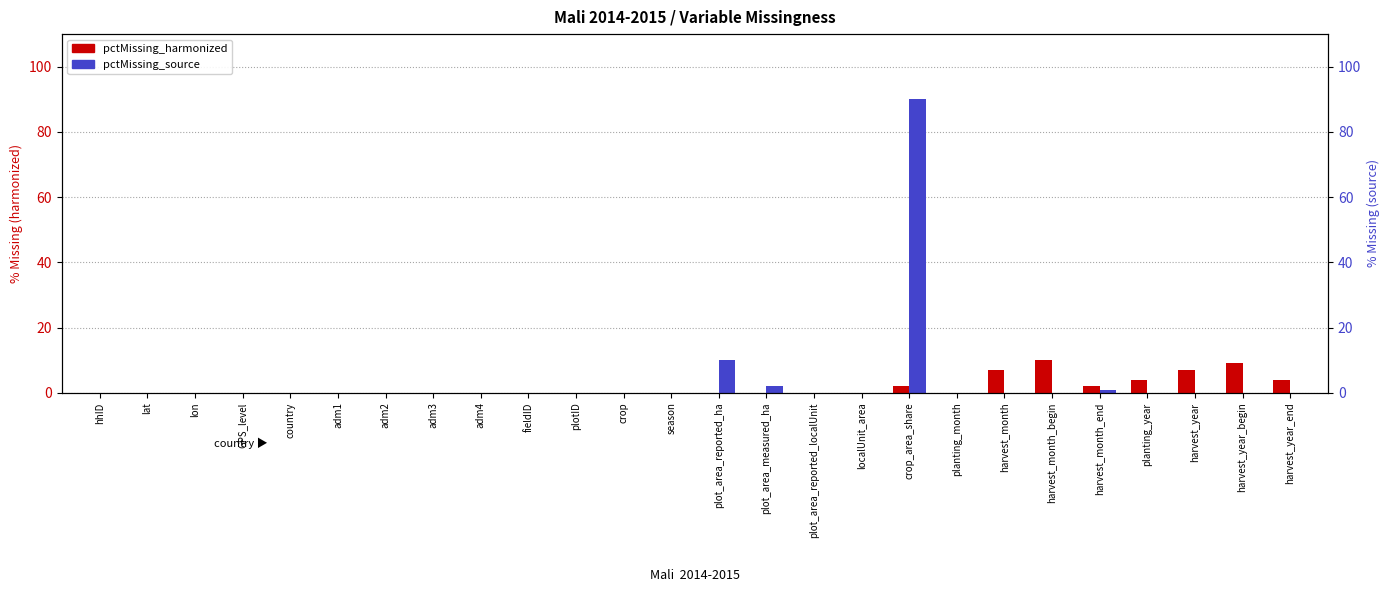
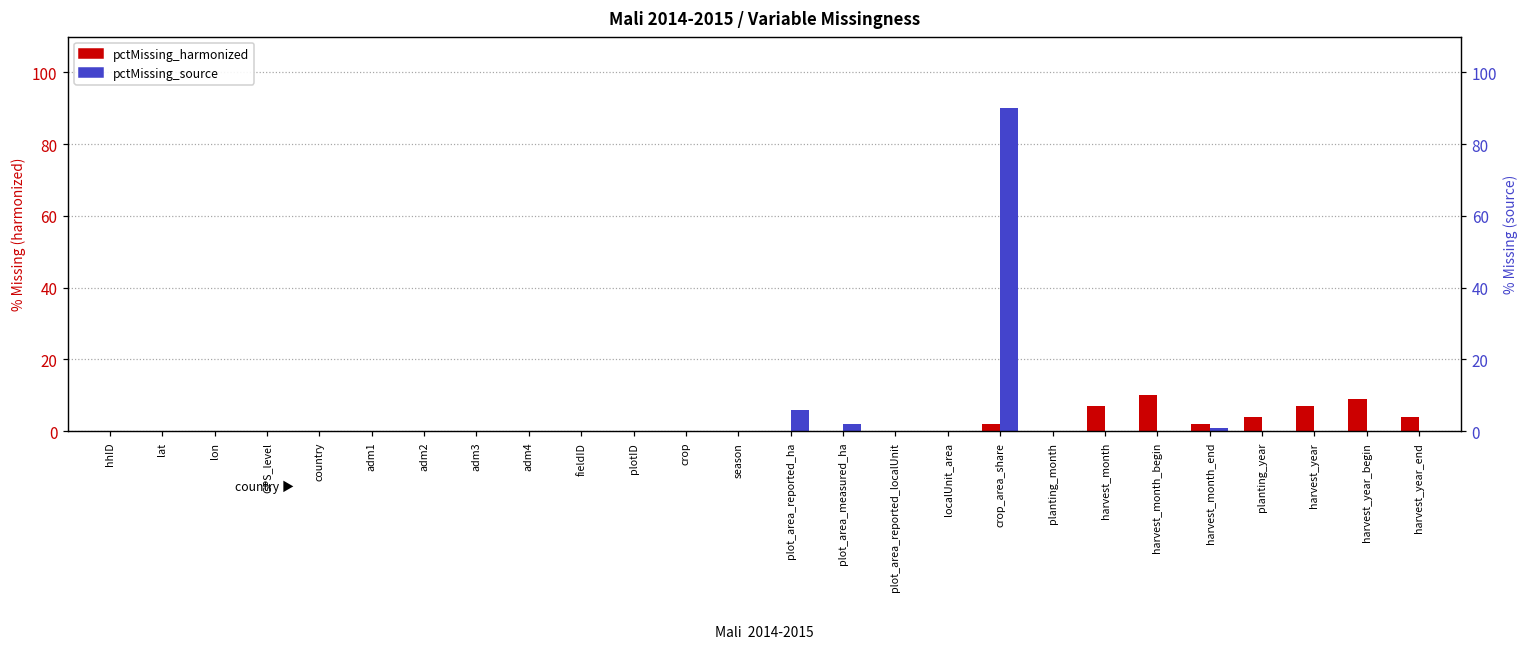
  {
    "pctMissing_harmonized": {
      "hhID": 0,
      "lat": 0,
      "lon": 0,
      "GPS_level": 0,
      "country": 0,
      "adm1": 0,
      "adm2": 0,
      "adm3": 0,
      "adm4": 0,
      "fieldID": 0,
      "plotID": 0,
      "crop": 0,
      "season": 0,
      "plot_area_reported_ha": 0,
      "plot_area_measured_ha": 0,
      "plot_area_reported_localUnit": 0,
      "localUnit_area": 0,
      "crop_area_share": 2,
      "planting_month": 0,
      "harvest_month": 7,
      "harvest_month_begin": 10,
      "harvest_month_end": 2,
      "planting_year": 4,
      "harvest_year": 7,
      "harvest_year_begin": 9,
      "harvest_year_end": 4
    },
    "pctMissing_source": {
      "hhID": 0,
      "lat": 0,
      "lon": 0,
      "GPS_level": 0,
      "country": 0,
      "adm1": 0,
      "adm2": 0,
      "adm3": 0,
      "adm4": 0,
      "fieldID": 0,
      "plotID": 0,
      "crop": 0,
      "season": 0,
-     "plot_area_reported_ha": 10,
+     "plot_area_reported_ha": 6,
      "plot_area_measured_ha": 2,
      "plot_area_reported_localUnit": 0,
      "localUnit_area": 0,
      "crop_area_share": 90,
      "planting_month": 0,
      "harvest_month": 0,
      "harvest_month_begin": 0,
      "harvest_month_end": 1,
      "planting_year": 0,
      "harvest_year": 0,
      "harvest_year_begin": 0,
      "harvest_year_end": 0
    }
  }
